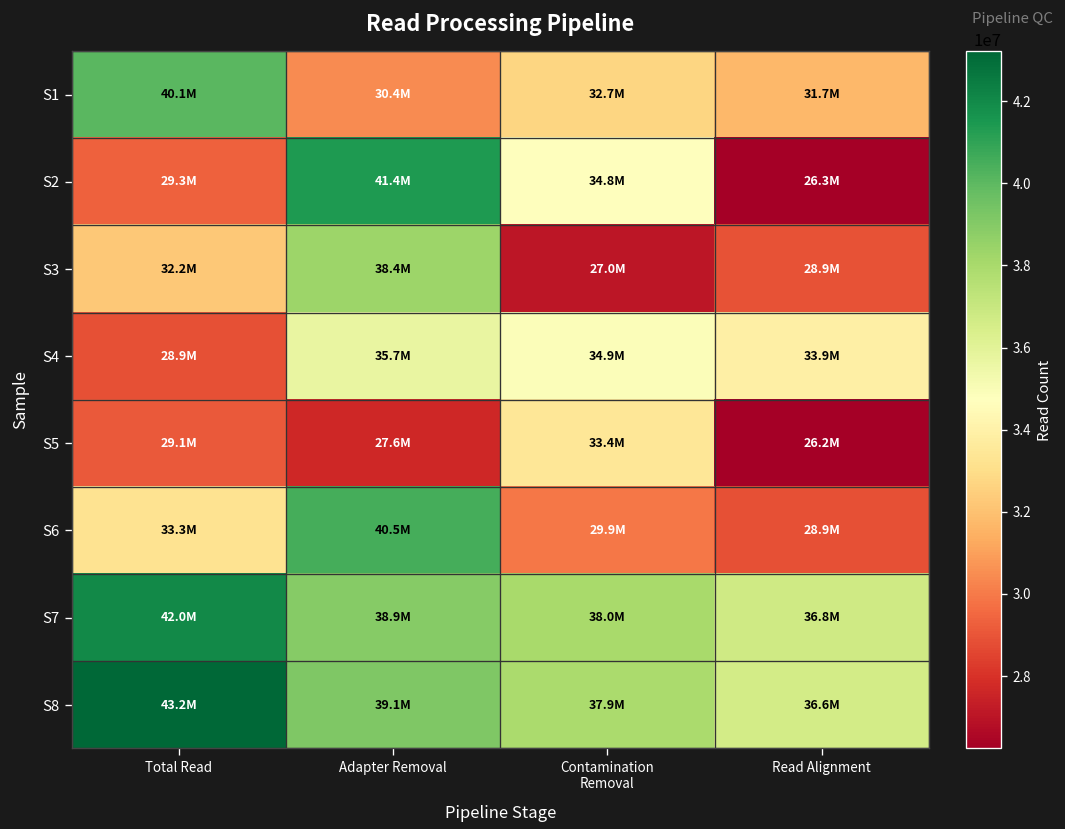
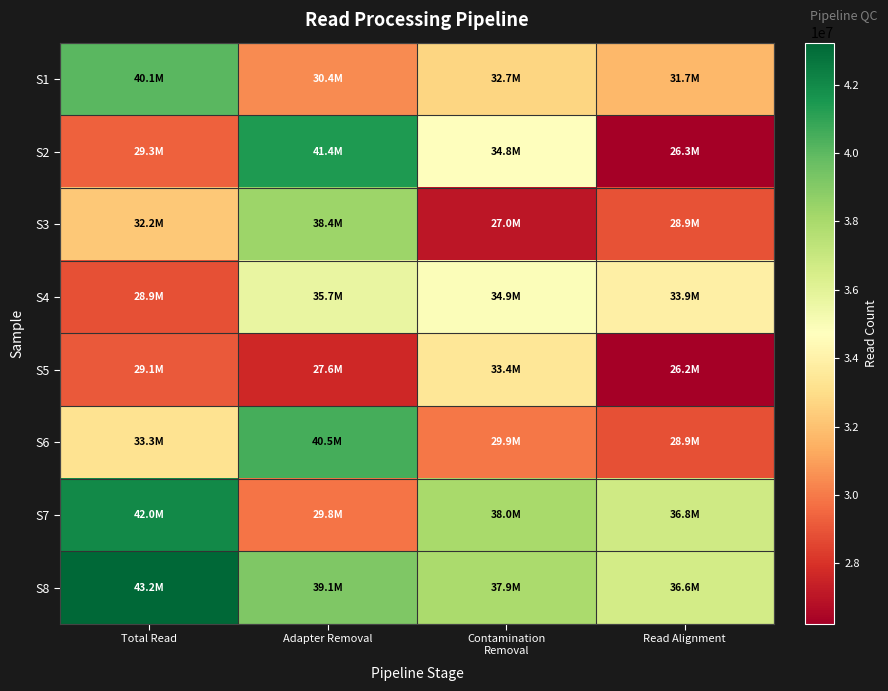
  {
    "S1": {
      "Total Read": "40.1M",
      "Adapter Removal": "30.4M",
      "Contamination Removal": "32.7M",
      "Read Alignment": "31.7M"
    },
    "S2": {
      "Total Read": "29.3M",
      "Adapter Removal": "41.4M",
      "Contamination Removal": "34.8M",
      "Read Alignment": "26.3M"
    },
    "S3": {
      "Total Read": "32.2M",
      "Adapter Removal": "38.4M",
      "Contamination Removal": "27.0M",
      "Read Alignment": "28.9M"
    },
    "S4": {
      "Total Read": "28.9M",
      "Adapter Removal": "35.7M",
      "Contamination Removal": "34.9M",
      "Read Alignment": "33.9M"
    },
    "S5": {
      "Total Read": "29.1M",
      "Adapter Removal": "27.6M",
      "Contamination Removal": "33.4M",
      "Read Alignment": "26.2M"
    },
    "S6": {
      "Total Read": "33.3M",
      "Adapter Removal": "40.5M",
      "Contamination Removal": "29.9M",
      "Read Alignment": "28.9M"
    },
    "S7": {
      "Total Read": "42.0M",
-     "Adapter Removal": "38.9M",
+     "Adapter Removal": "29.8M",
      "Contamination Removal": "38.0M",
      "Read Alignment": "36.8M"
    },
    "S8": {
      "Total Read": "43.2M",
      "Adapter Removal": "39.1M",
      "Contamination Removal": "37.9M",
      "Read Alignment": "36.6M"
    }
  }
